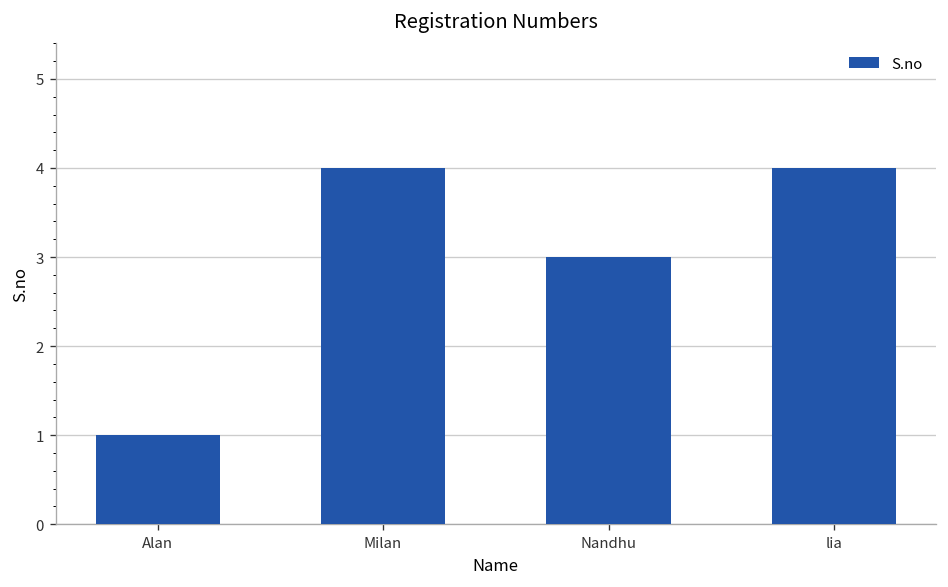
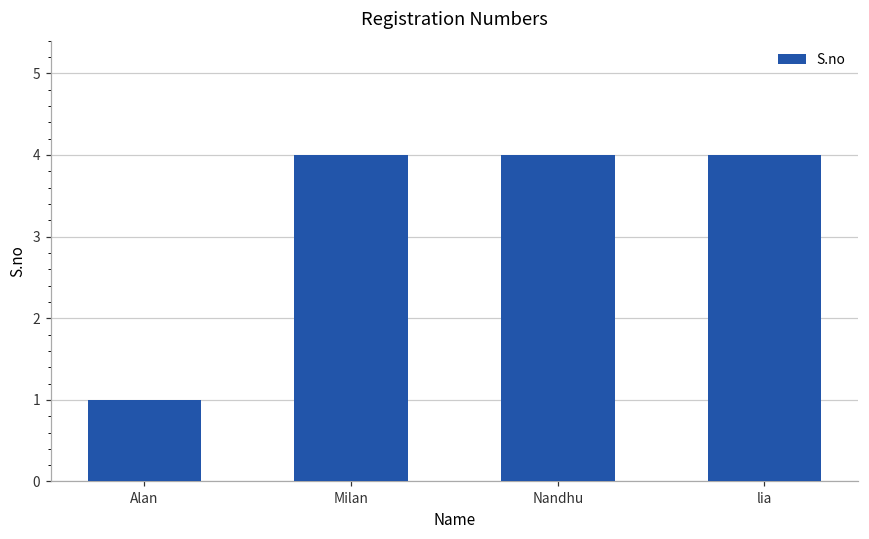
  {
    "Alan": 1,
    "Milan": 4,
-   "Nandhu": 3,
+   "Nandhu": 4,
    "lia": 4
  }
